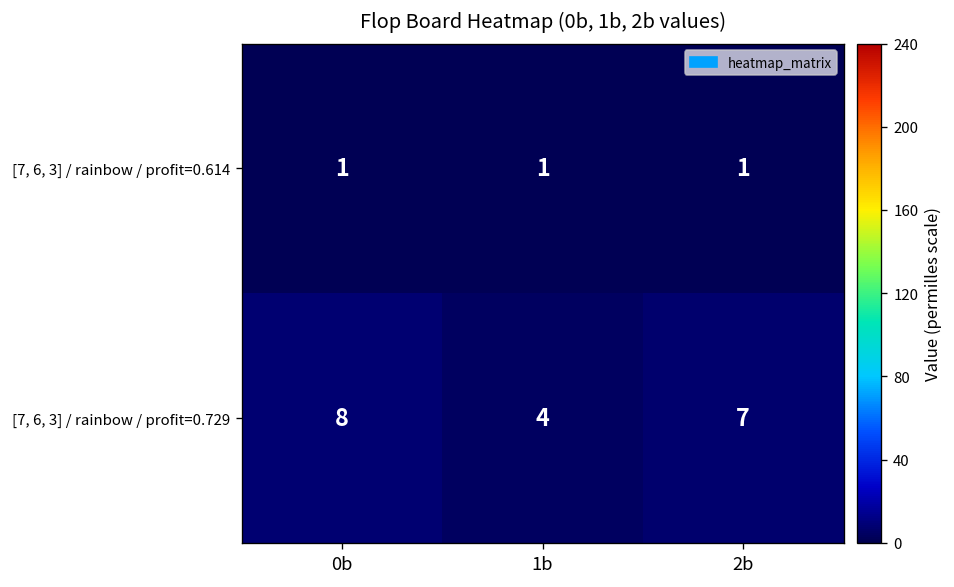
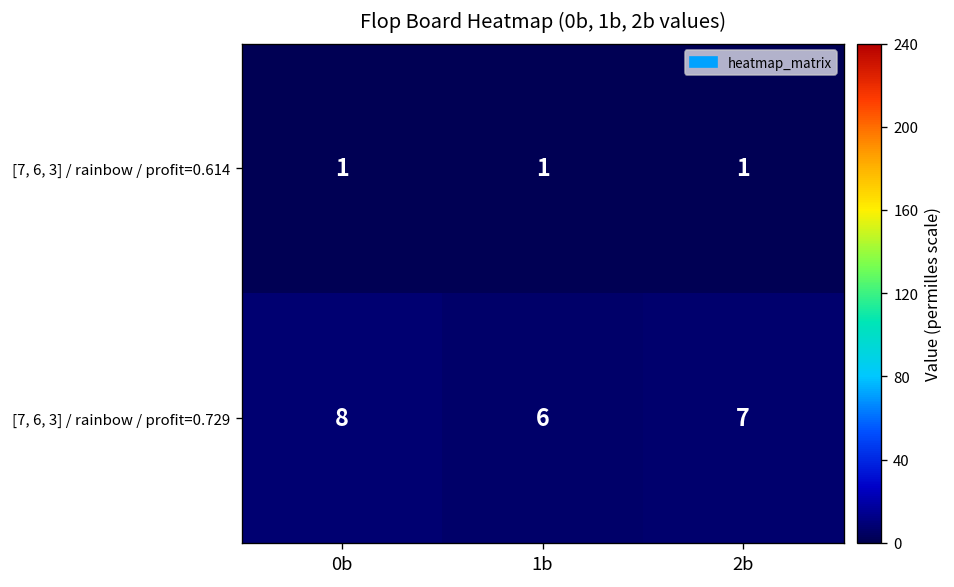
  {
    "[7, 6, 3] / rainbow / profit=0.614": {
      "0b": 1,
      "1b": 1,
      "2b": 1
    },
    "[7, 6, 3] / rainbow / profit=0.729": {
      "0b": 8,
-     "1b": 4,
+     "1b": 6,
      "2b": 7
    }
  }
